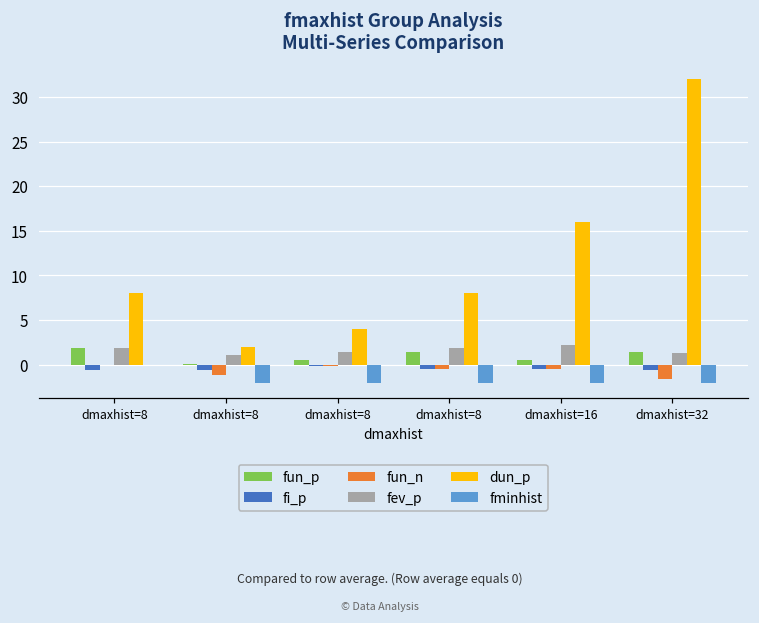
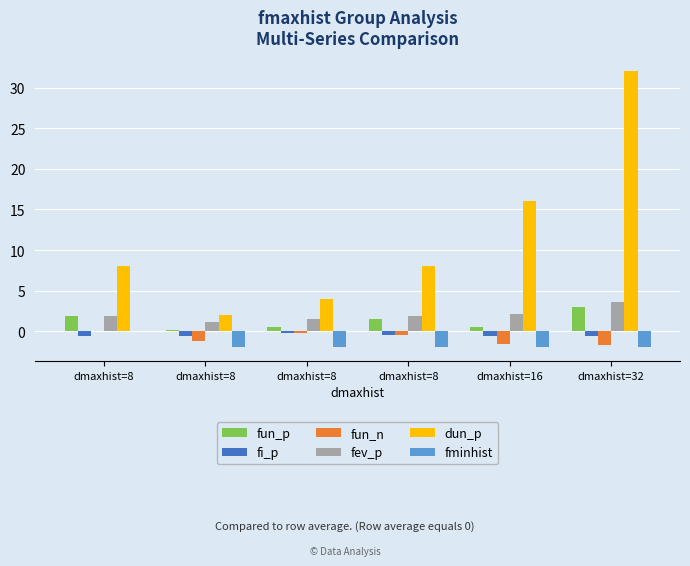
  {
    "fun_p": {
      "dmaxhist=16": 1,
-     "dmaxhist=32": 1
+     "dmaxhist=32": 3
    },
    "fun_n": {
-     "dmaxhist=16": -1,
+     "dmaxhist=16": -2,
      "dmaxhist=32": -2
    },
    "fev_p": {
      "dmaxhist=16": 2,
-     "dmaxhist=32": 1
+     "dmaxhist=32": 4
    },
    "dun_p": {
      "dmaxhist=16": 16,
      "dmaxhist=32": 32
    }
  }
